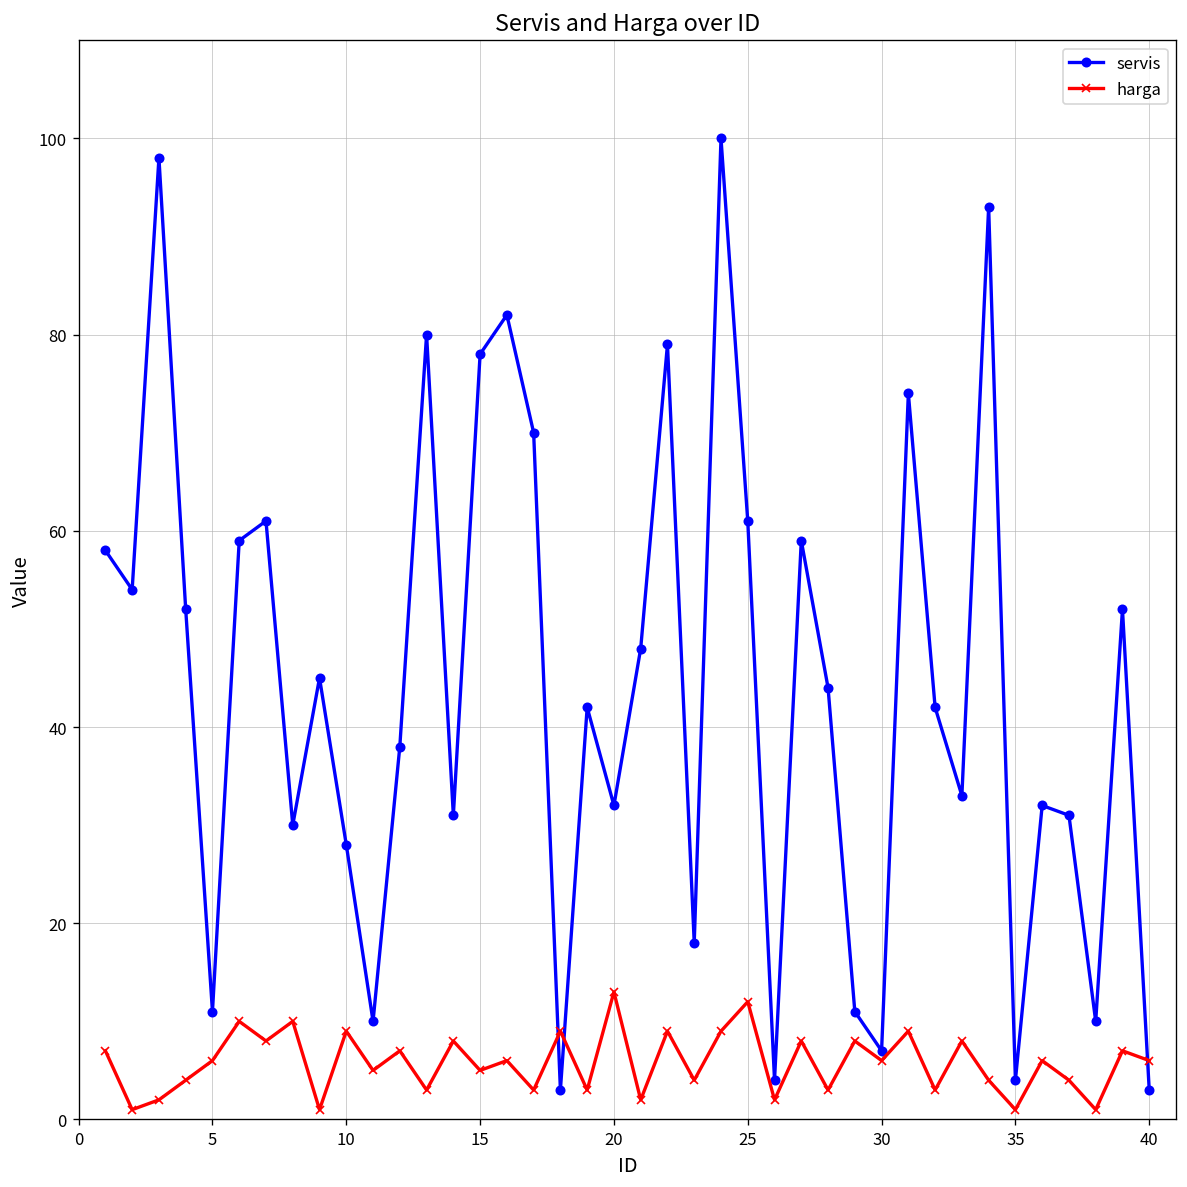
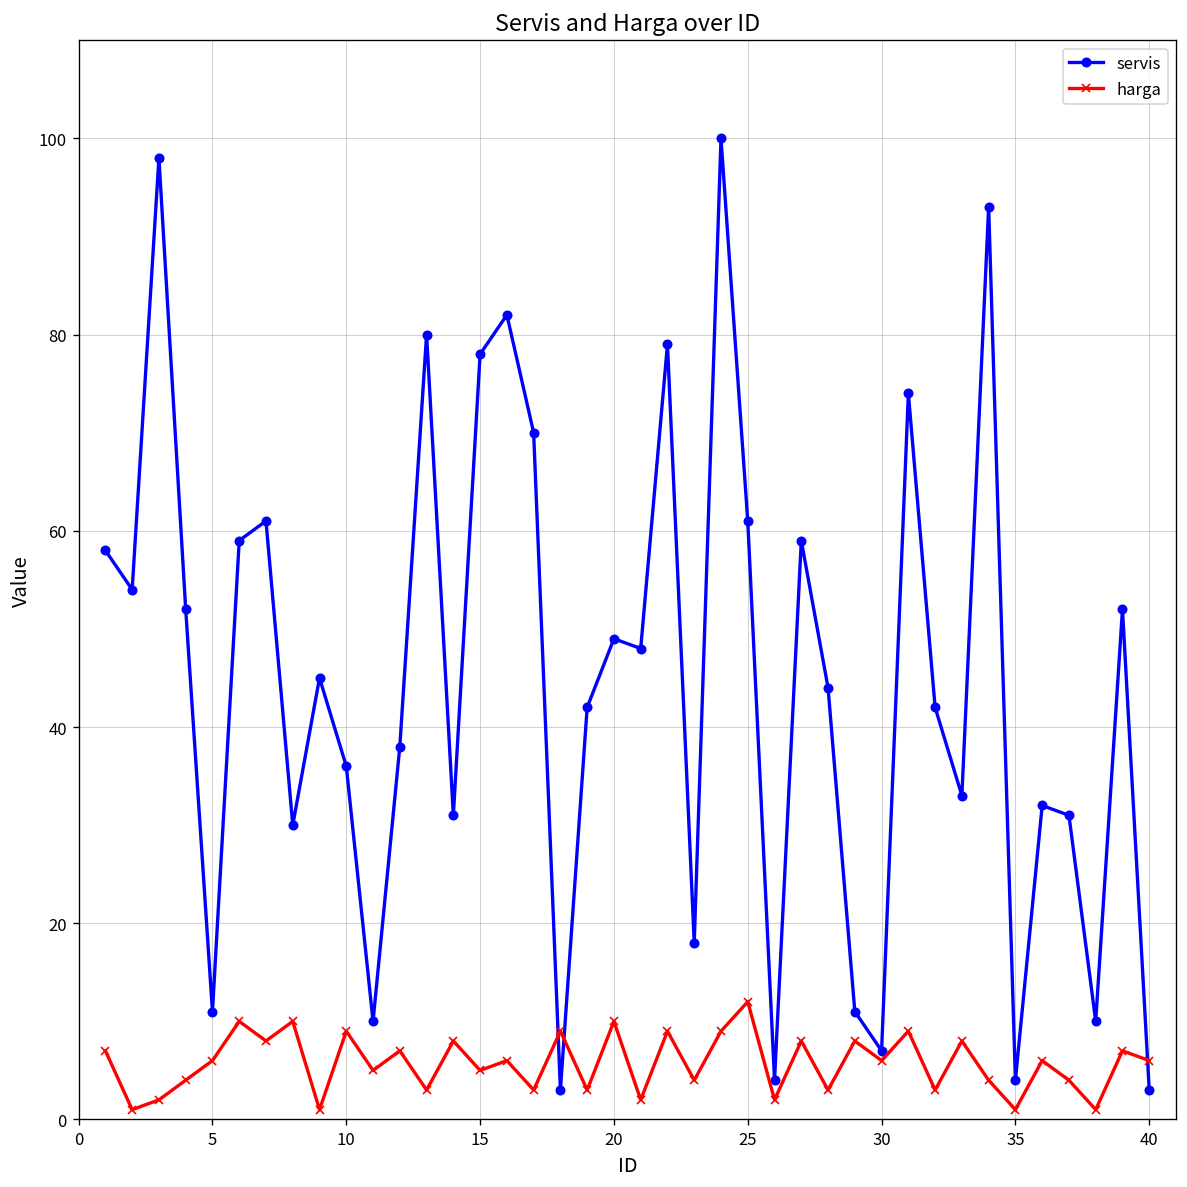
  {
    "servis": {
      "5": 11,
-     "10": 28,
+     "10": 36,
      "15": 78,
-     "20": 32,
+     "20": 49,
      "25": 61,
      "30": 7,
      "35": 4,
      "40": 3
    },
    "harga": {
      "5": 6,
      "10": 9,
      "15": 5,
-     "20": 13,
+     "20": 10,
      "25": 12,
      "30": 6,
      "35": 1,
      "40": 6
    }
  }
